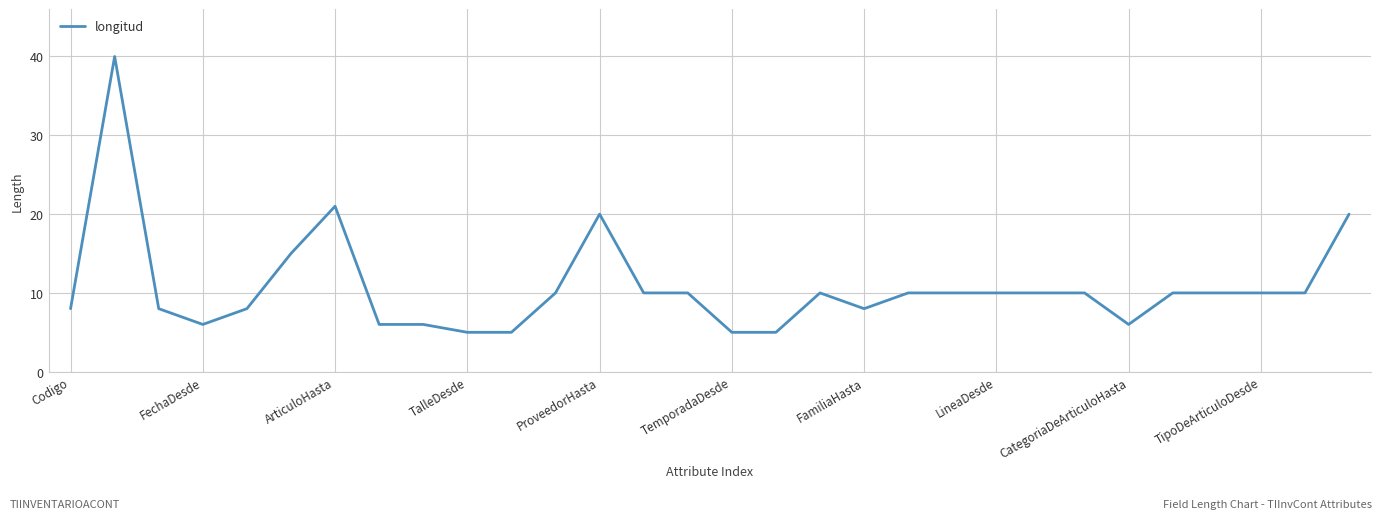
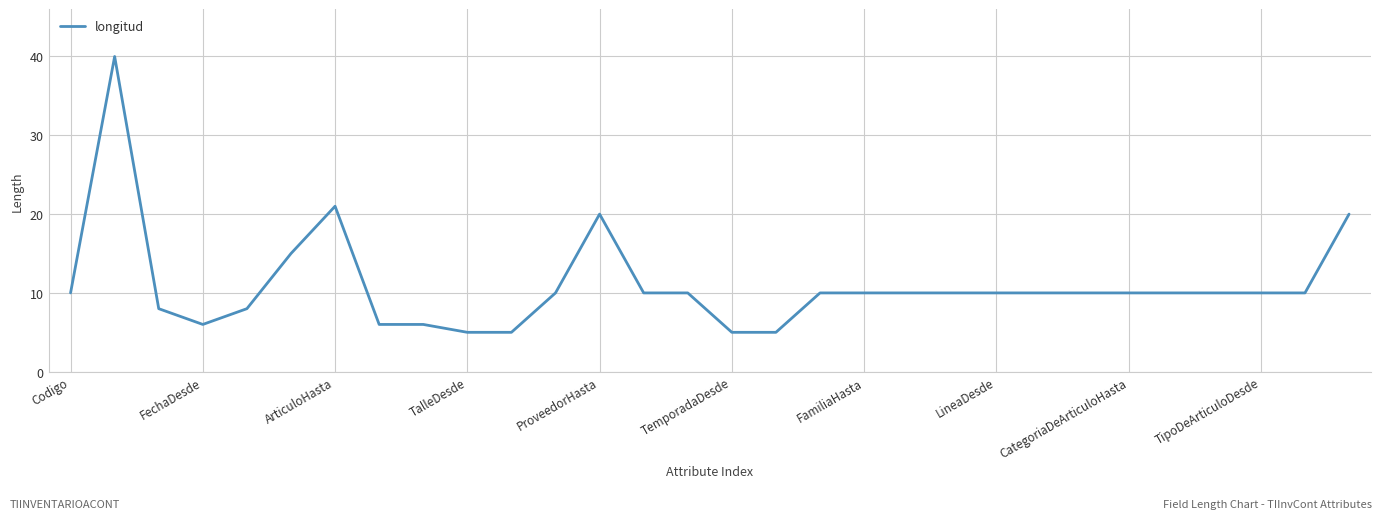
  {
-   "Codigo": 8,
+   "Codigo": 10,
    "FechaDesde": 6,
    "ArticuloHasta": 21,
    "TalleDesde": 5,
    "ProveedorHasta": 20,
    "TemporadaDesde": 5,
-   "FamiliaHasta": 8,
+   "FamiliaHasta": 10,
    "LineaDesde": 10,
-   "CategoriaDeArticuloHasta": 6,
+   "CategoriaDeArticuloHasta": 10,
    "TipoDeArticuloDesde": 10
  }
